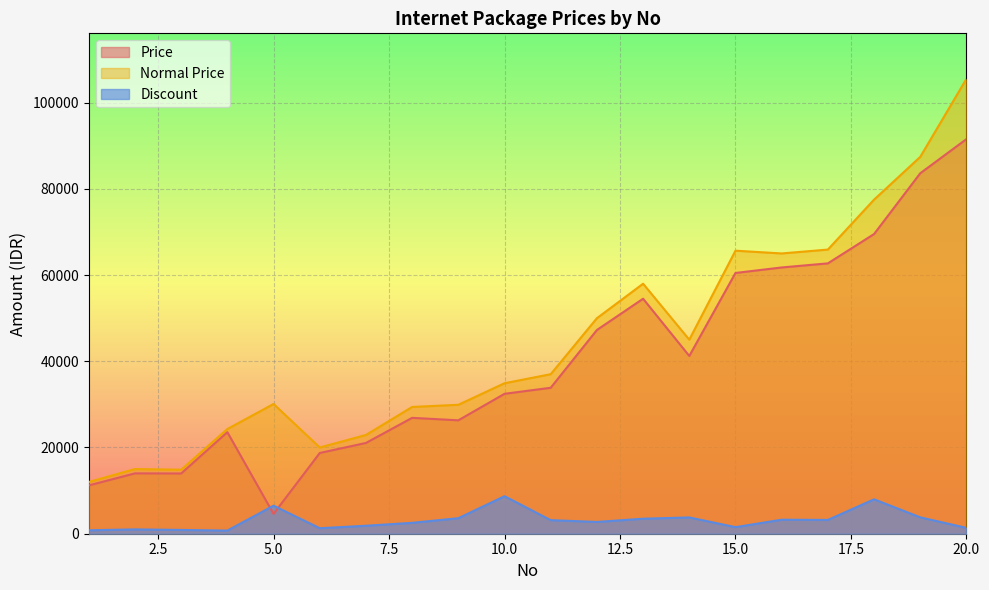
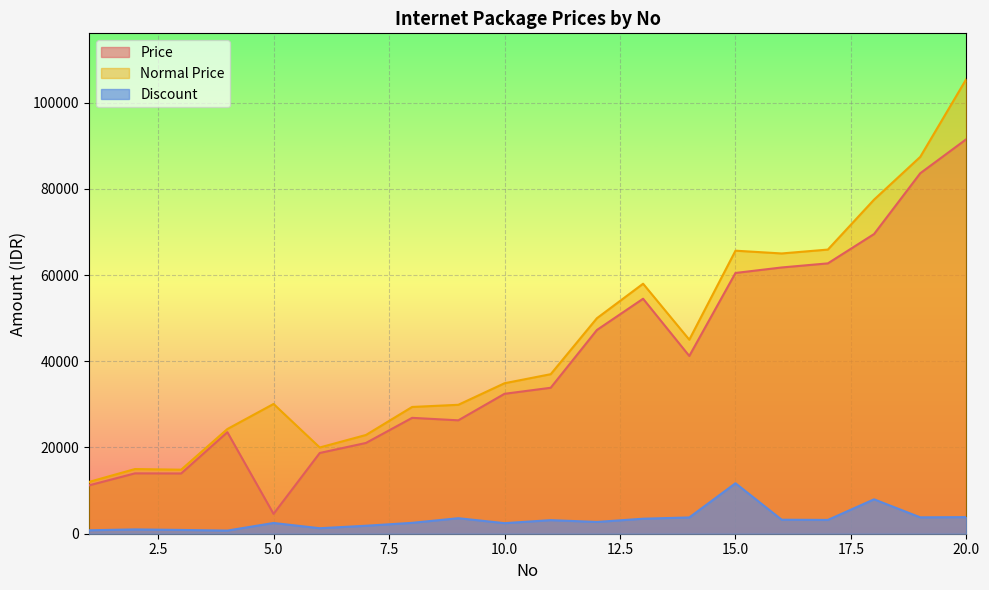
  {
    "Price": {
      "5.0": 5000,
      "10.0": 32000,
      "15.0": 60000,
      "20.0": 92000
    },
    "Normal Price": {
      "5.0": 30000,
      "10.0": 35000,
      "15.0": 66000,
      "20.0": 106000
    },
    "Discount": {
-     "5.0": 7000,
-     "10.0": 9000,
-     "15.0": 2000,
-     "20.0": 1000
+     "5.0": 2000,
+     "10.0": 2000,
+     "15.0": 12000,
+     "20.0": 4000
    }
  }
